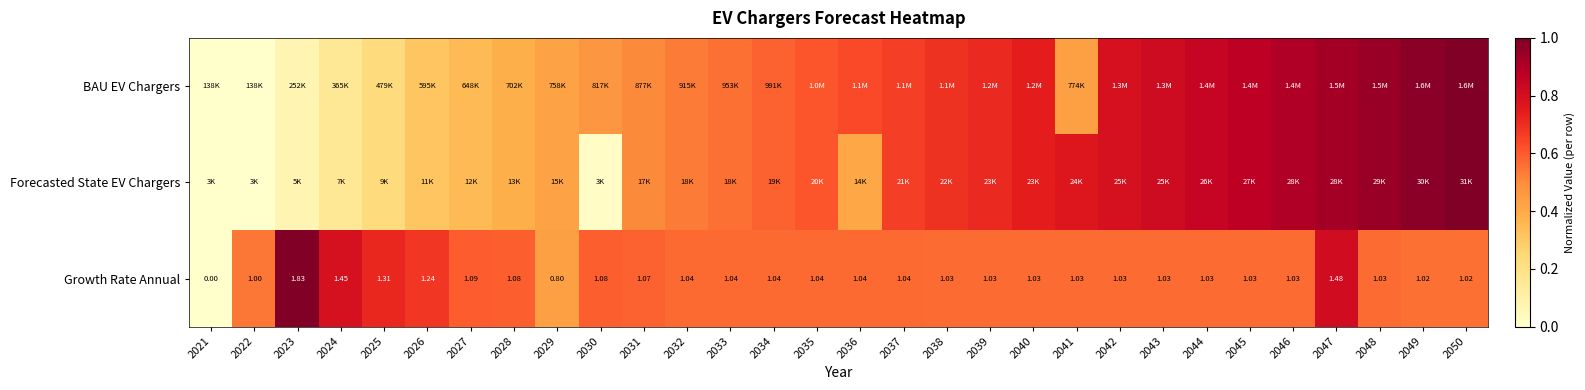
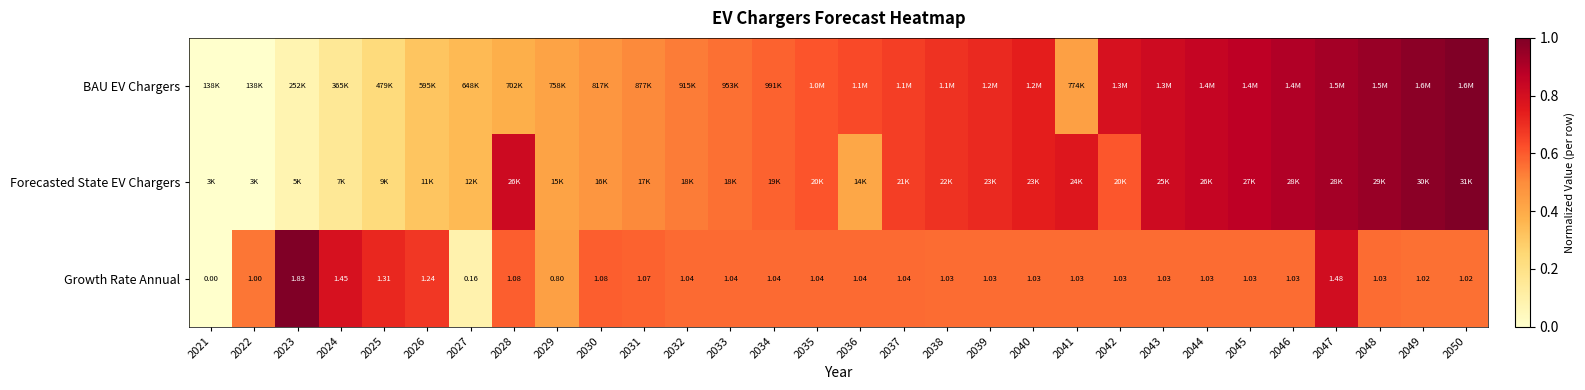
  {
    "BAU EV Chargers": {
      "2021": "138K",
      "2022": "138K",
      "2023": "252K",
      "2024": "365K",
      "2025": "479K",
      "2026": "595K",
      "2027": "648K",
      "2028": "702K",
      "2029": "758K",
      "2030": "817K",
      "2031": "877K",
      "2032": "915K",
      "2033": "953K",
      "2034": "991K",
      "2035": "1.0M",
      "2036": "1.1M",
      "2037": "1.1M",
      "2038": "1.1M",
      "2039": "1.2M",
      "2040": "1.2M",
      "2041": "774K",
      "2042": "1.3M",
      "2043": "1.3M",
      "2044": "1.4M",
      "2045": "1.4M",
      "2046": "1.4M",
      "2047": "1.5M",
      "2048": "1.5M",
      "2049": "1.6M",
      "2050": "1.6M"
    },
    "Forecasted State EV Chargers": {
      "2021": "3K",
      "2022": "3K",
      "2023": "5K",
      "2024": "7K",
      "2025": "9K",
      "2026": "11K",
      "2027": "12K",
-     "2028": "13K",
+     "2028": "26K",
      "2029": "15K",
-     "2030": "3K",
+     "2030": "16K",
      "2031": "17K",
      "2032": "18K",
      "2033": "18K",
      "2034": "19K",
      "2035": "20K",
      "2036": "14K",
      "2037": "21K",
      "2038": "22K",
      "2039": "23K",
      "2040": "23K",
      "2041": "24K",
-     "2042": "25K",
+     "2042": "20K",
      "2043": "25K",
      "2044": "26K",
      "2045": "27K",
      "2046": "28K",
      "2047": "28K",
      "2048": "29K",
      "2049": "30K",
      "2050": "31K"
    },
    "Growth Rate Annual": {
      "2021": "0.00",
      "2022": "1.00",
      "2023": "1.83",
      "2024": "1.45",
      "2025": "1.31",
      "2026": "1.24",
-     "2027": "1.09",
+     "2027": "0.16",
      "2028": "1.08",
      "2029": "0.80",
      "2030": "1.08",
      "2031": "1.07",
      "2032": "1.04",
      "2033": "1.04",
      "2034": "1.04",
      "2035": "1.04",
      "2036": "1.04",
      "2037": "1.04",
      "2038": "1.03",
      "2039": "1.03",
      "2040": "1.03",
      "2041": "1.03",
      "2042": "1.03",
      "2043": "1.03",
      "2044": "1.03",
      "2045": "1.03",
      "2046": "1.03",
      "2047": "1.48",
      "2048": "1.03",
      "2049": "1.02",
      "2050": "1.02"
    }
  }
